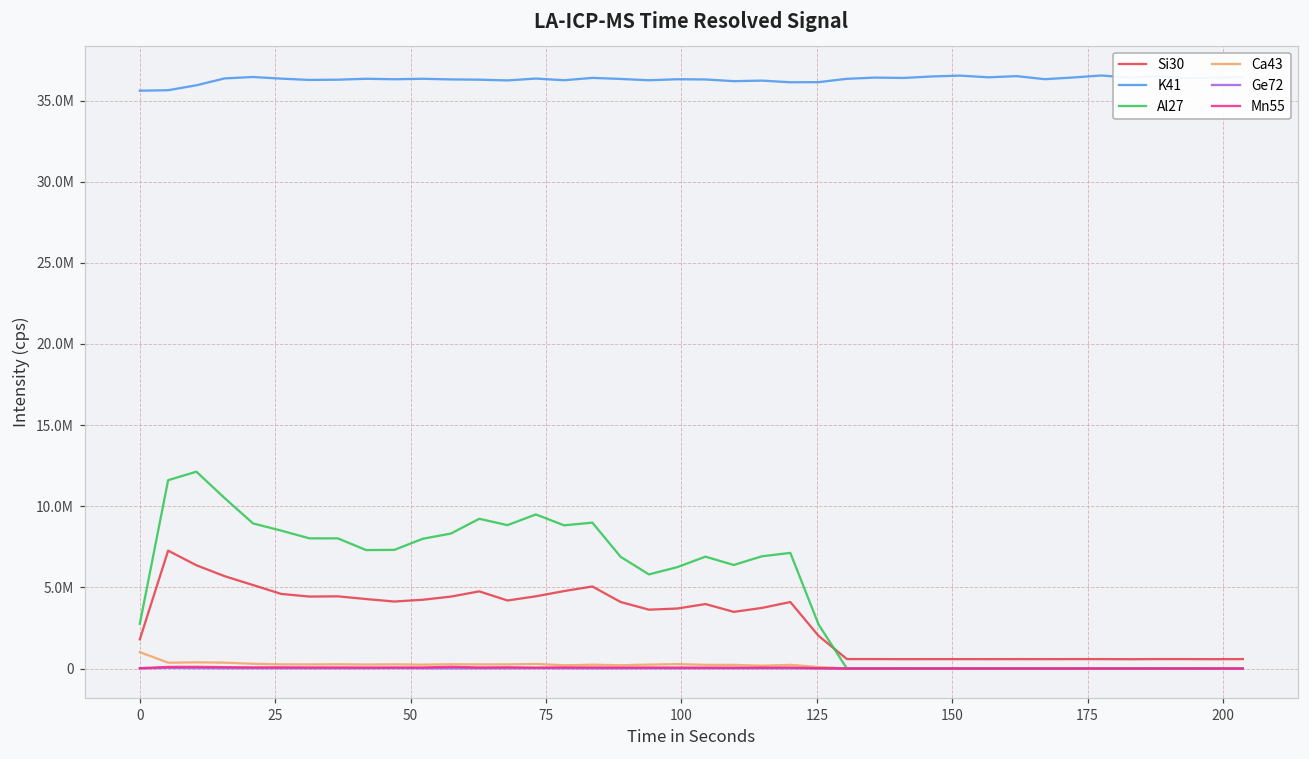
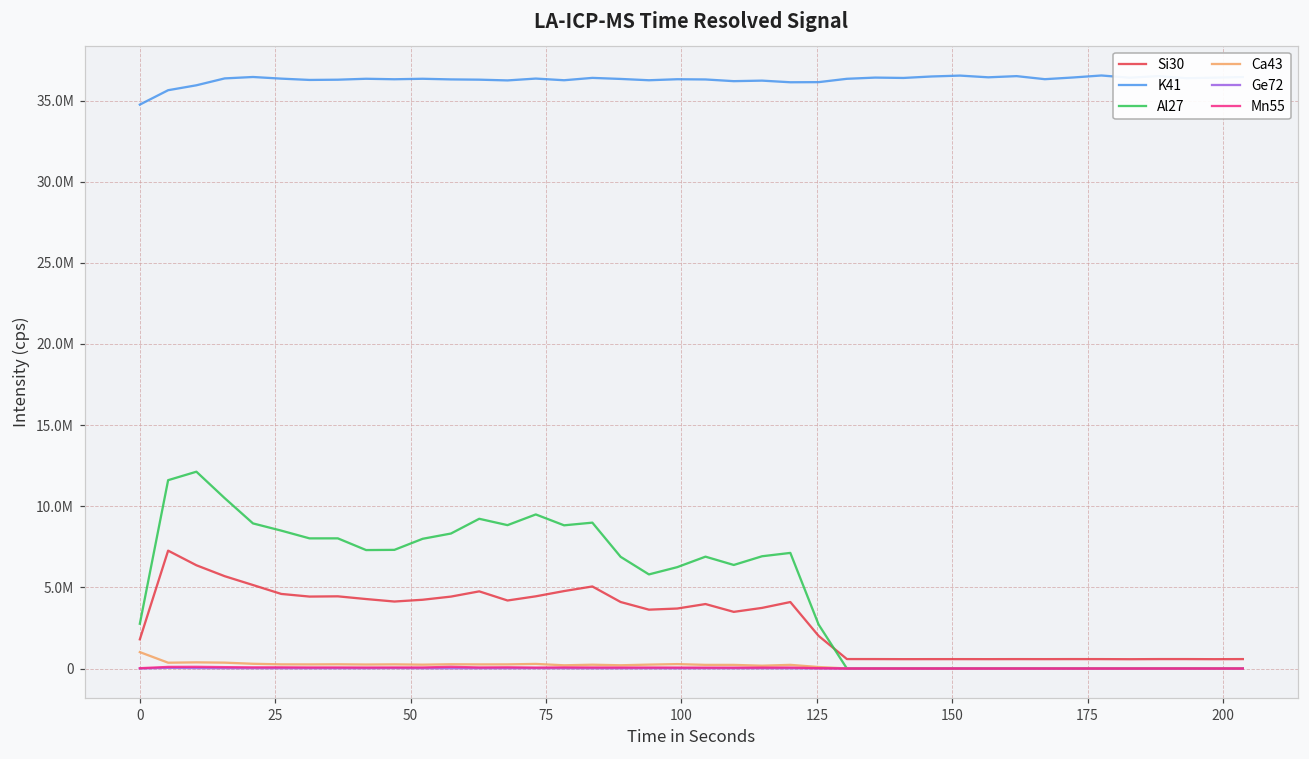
  {
    "Si30": {
      "0": 1800000
    },
    "K41": {
-     "0": 35600000
+     "0": 34700000
    },
    "Al27": {
      "0": 2800000
    },
    "Ca43": {
      "0": 1000000
    }
  }
